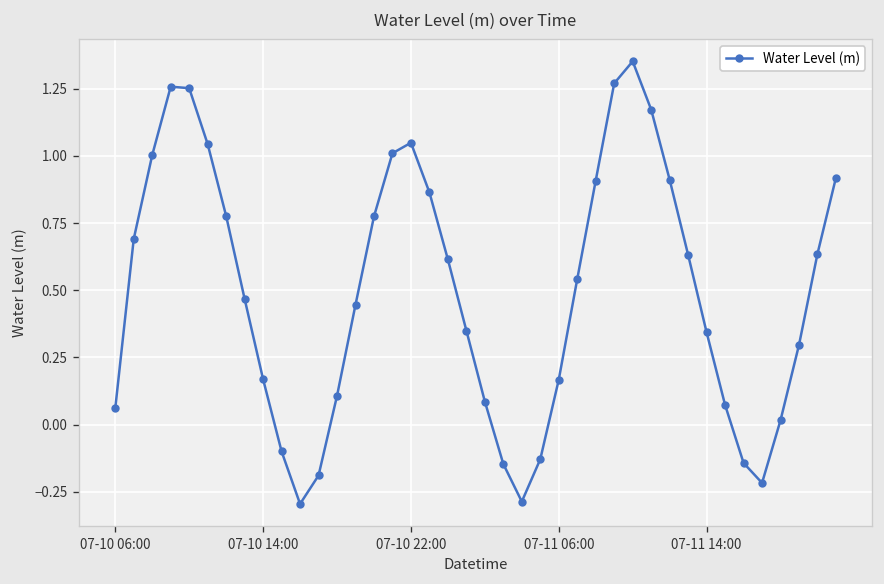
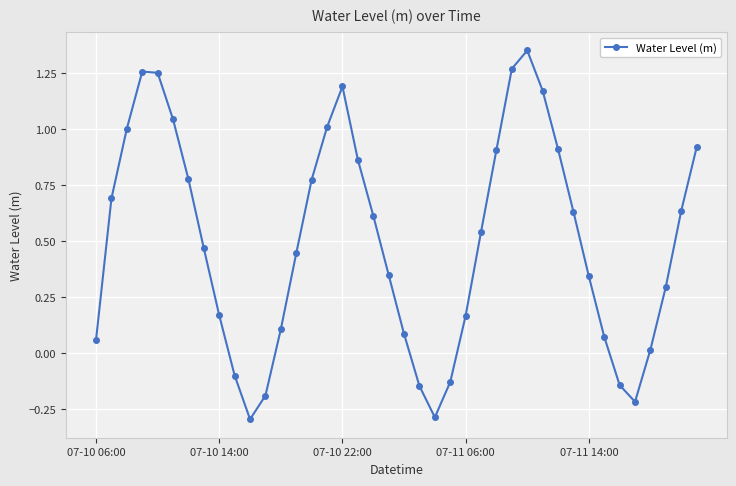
  {
    "07-10 06:00": 0.06,
    "07-10 14:00": 0.17,
-   "07-10 22:00": 1.05,
+   "07-10 22:00": 1.19,
    "07-11 06:00": 0.17,
    "07-11 14:00": 0.34
  }
